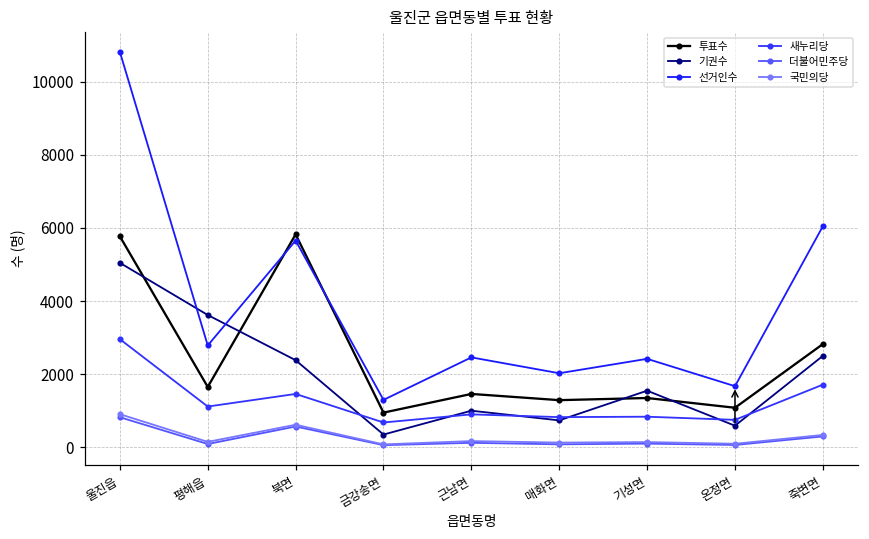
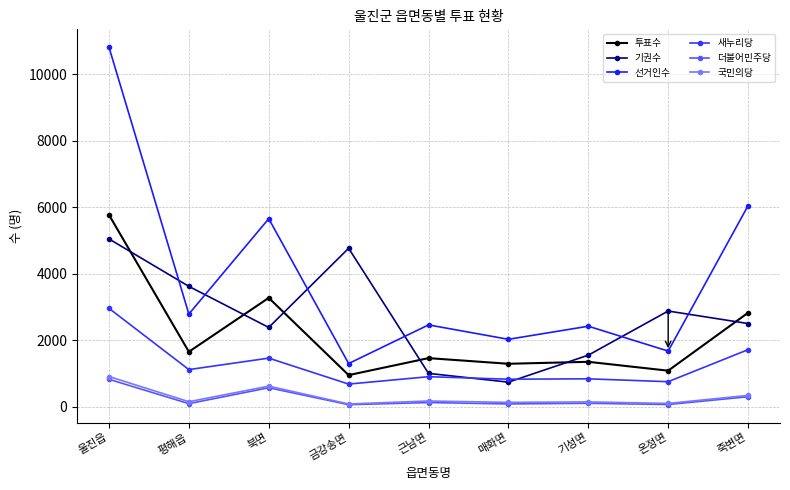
  {
    "투표수": {
      "울진읍": 5800,
      "평해읍": 1700,
-     "북면": 5800,
+     "북면": 3300,
      "금강송면": 900,
      "근남면": 1500,
      "매화면": 1300,
      "기성면": 1300,
      "온정면": 1100,
      "죽변면": 2800
    },
    "기권수": {
      "울진읍": 5000,
      "평해읍": 3600,
      "북면": 2400,
-     "금강송면": 300,
+     "금강송면": 4800,
      "근남면": 1000,
      "매화면": 700,
      "기성면": 1500,
-     "온정면": 600,
+     "온정면": 2900,
      "죽변면": 2500
    }
  }
